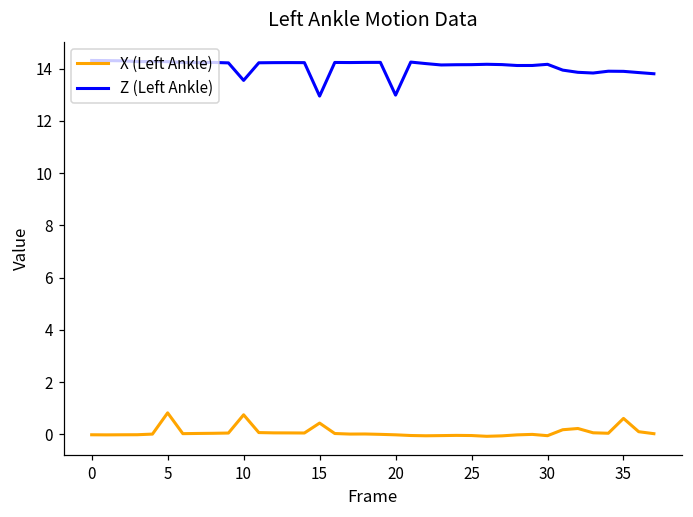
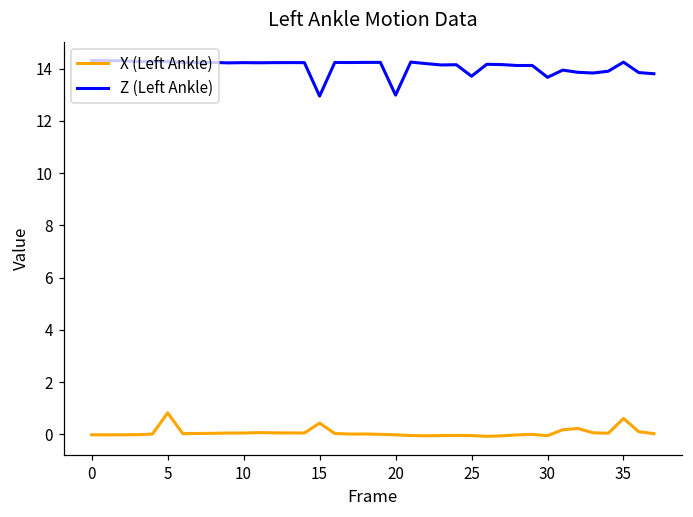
  {
    "X (Left Ankle)": {
      "0": 0.0,
      "5": 0.8,
-     "10": 0.7,
+     "10": 0.0,
      "15": 0.4,
      "20": 0.0,
      "25": 0.0,
      "30": -0.1,
      "35": 0.6
    },
    "Z (Left Ankle)": {
-     "10": 13.6,
+     "10": 14.2,
      "15": 13.0,
      "20": 13.0,
-     "25": 14.2,
-     "30": 14.2,
-     "35": 13.9
+     "25": 13.7,
+     "30": 13.7,
+     "35": 14.3
    }
  }
